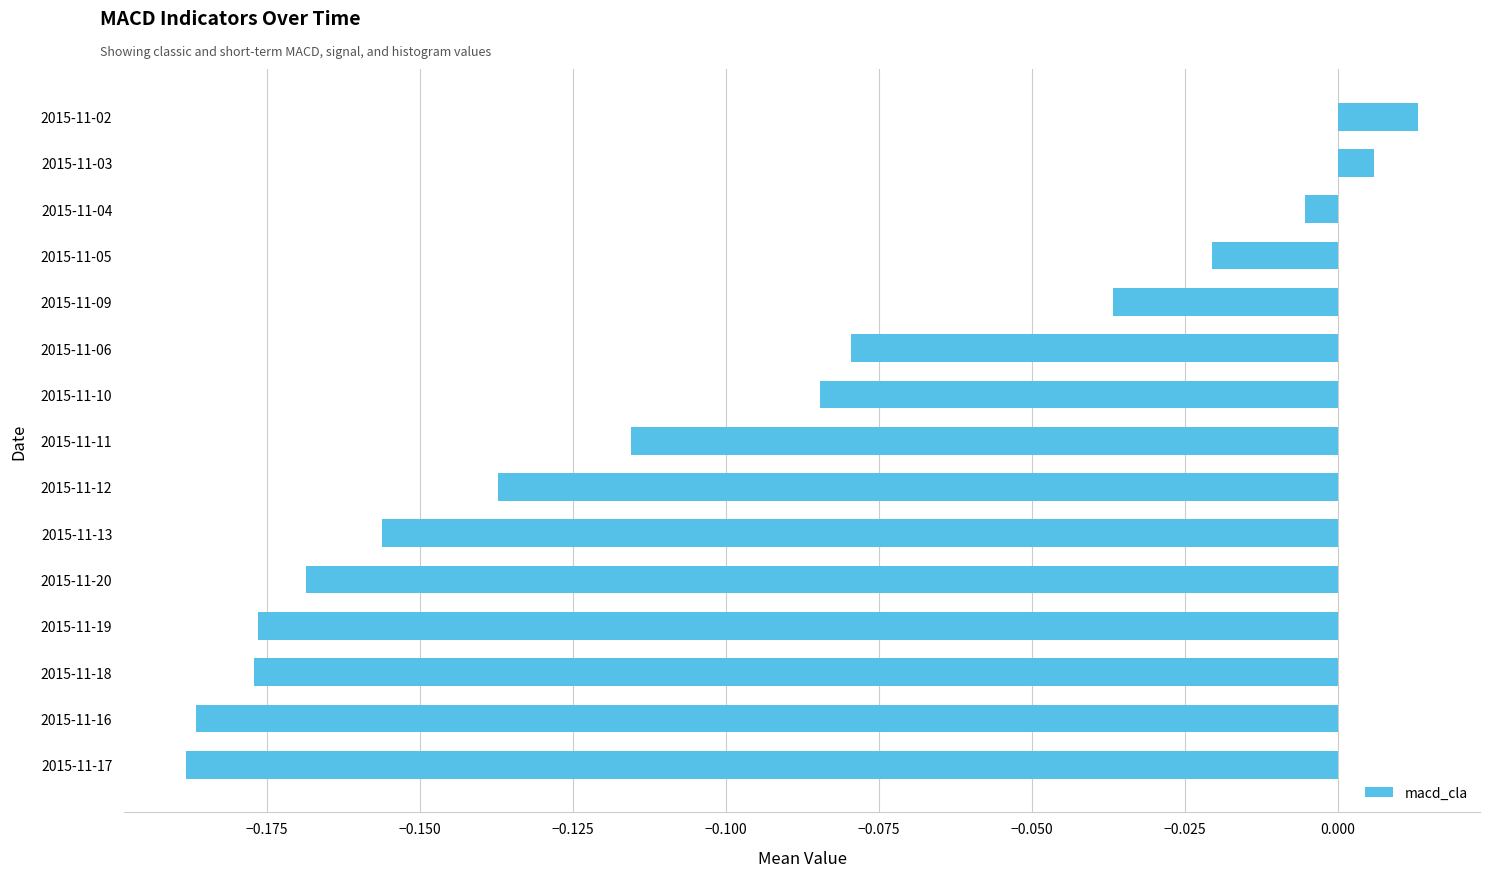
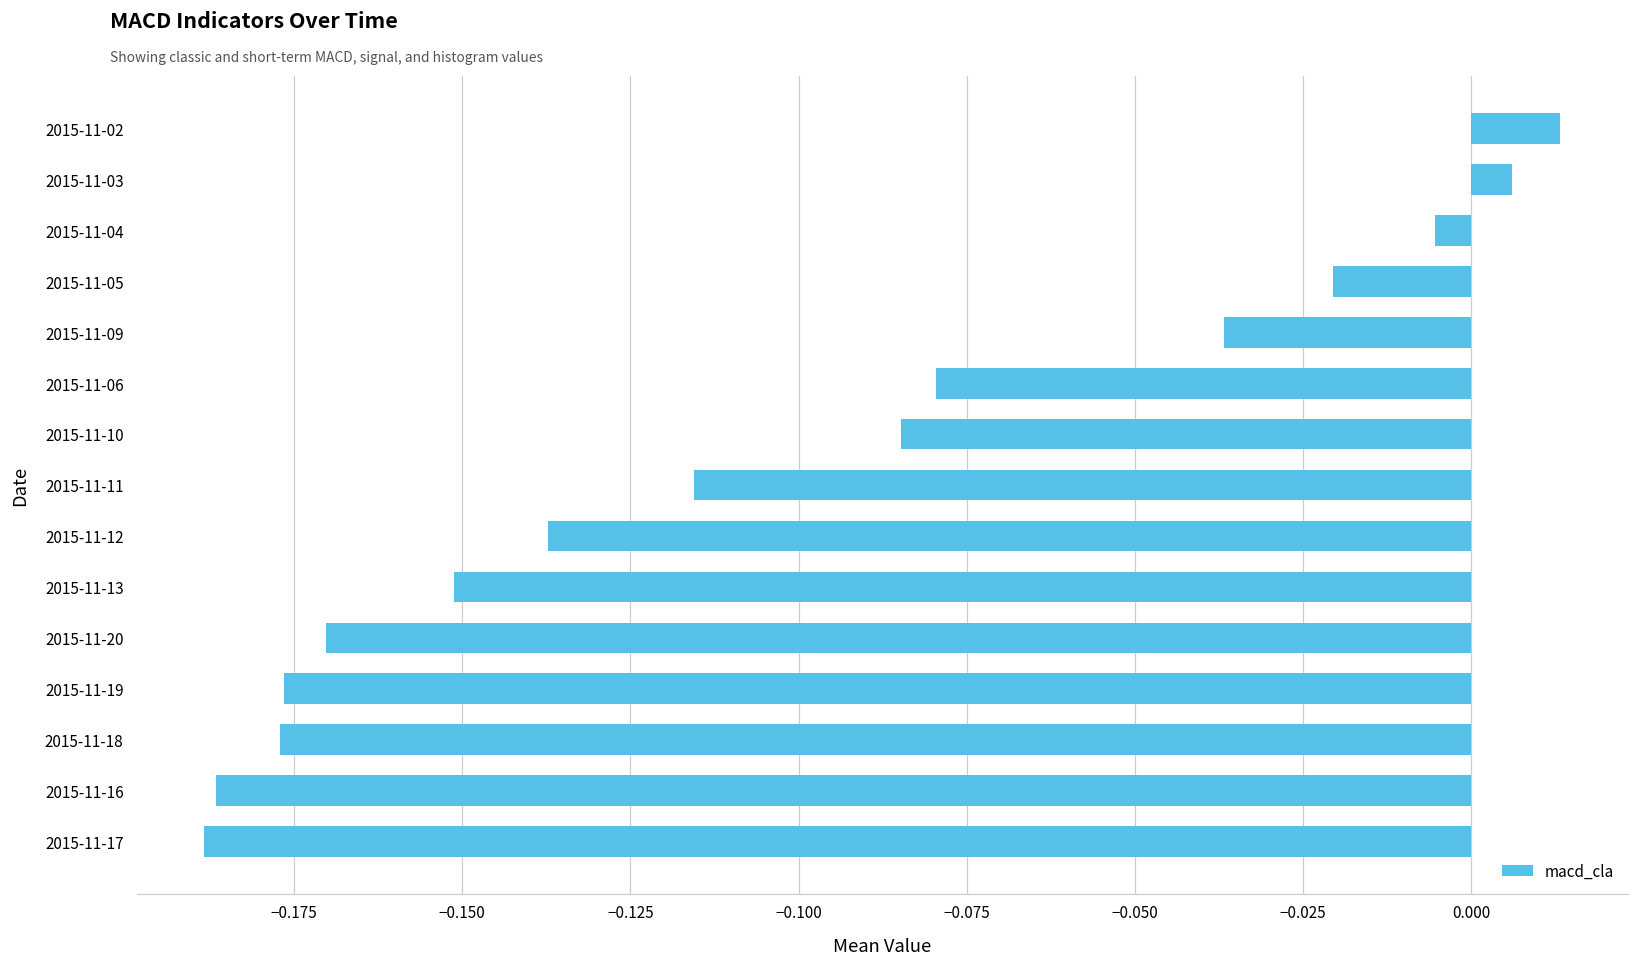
  {
    "2015-11-02": 0.013,
    "2015-11-03": 0.006,
    "2015-11-04": -0.005,
    "2015-11-05": -0.021,
    "2015-11-09": -0.037,
    "2015-11-06": -0.080,
    "2015-11-10": -0.085,
    "2015-11-11": -0.116,
    "2015-11-12": -0.137,
-   "2015-11-13": -0.156,
-   "2015-11-20": -0.169,
+   "2015-11-13": -0.151,
+   "2015-11-20": -0.170,
    "2015-11-19": -0.177,
    "2015-11-18": -0.177,
    "2015-11-16": -0.187,
    "2015-11-17": -0.188
  }
